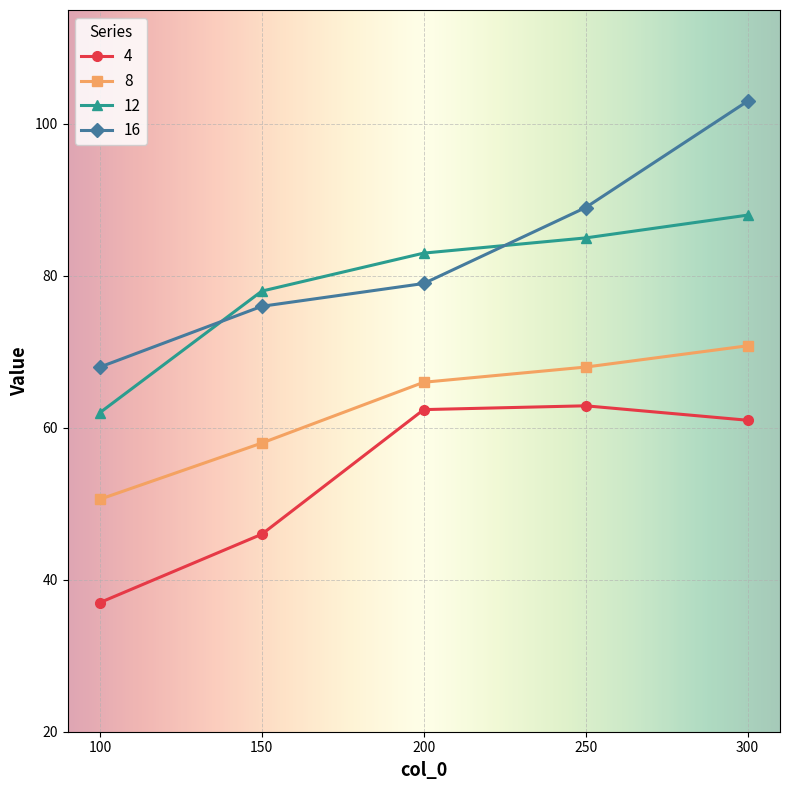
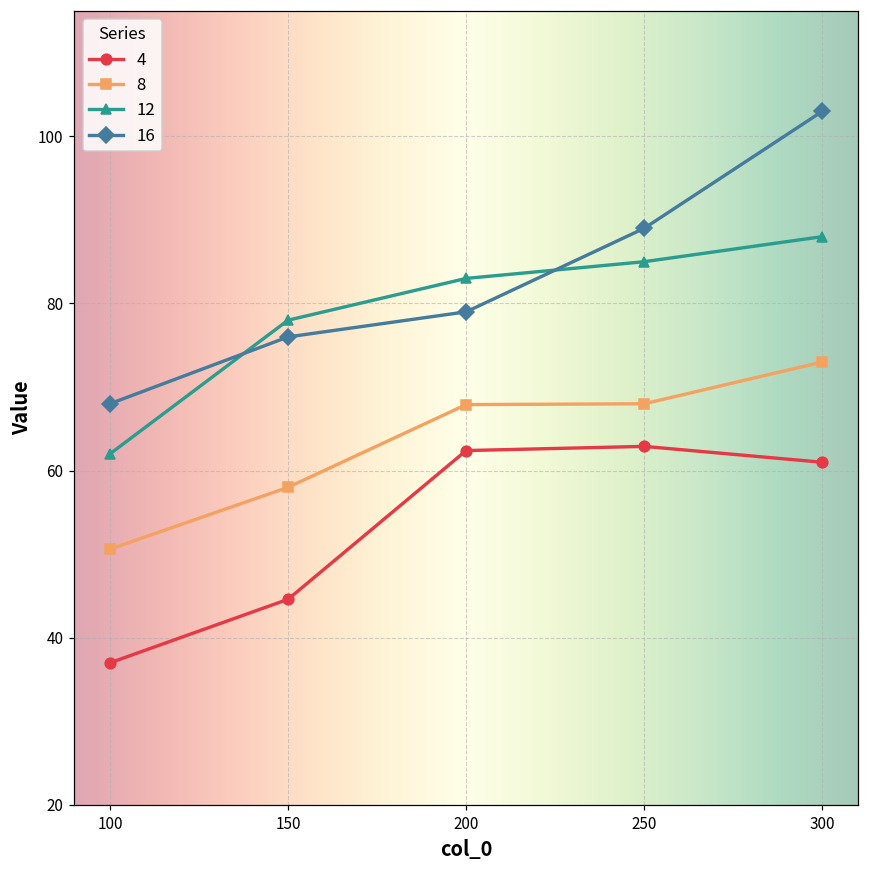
  {
    "4": {
      "100": 37,
-     "150": 46,
+     "150": 45,
      "200": 62,
      "250": 63,
      "300": 61
    },
    "8": {
      "100": 51,
      "150": 58,
-     "200": 66,
+     "200": 68,
      "250": 68,
-     "300": 71
+     "300": 73
    }
  }
